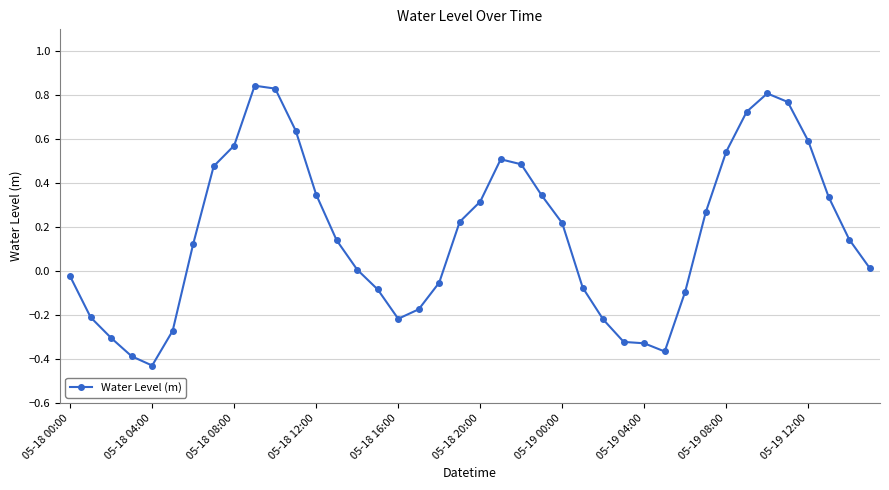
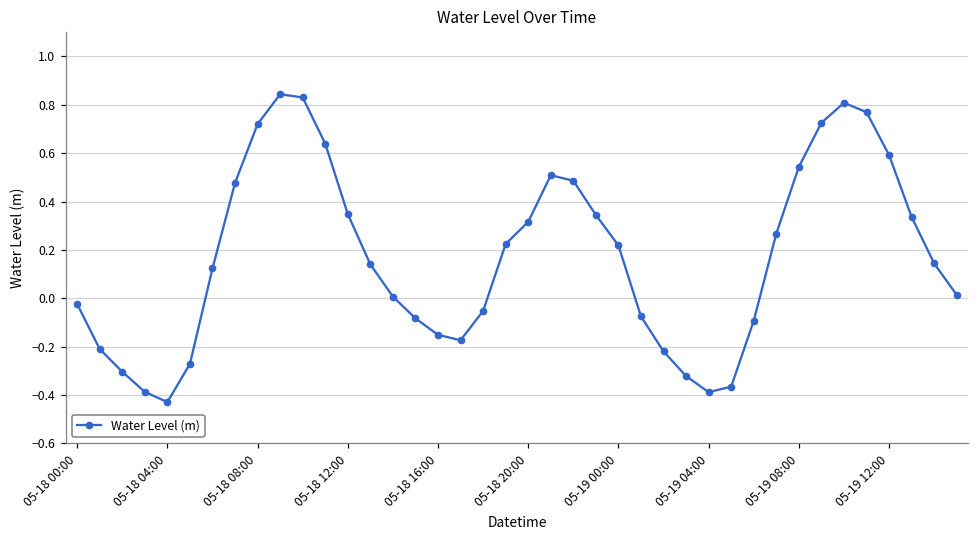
  {
    "05-18 00:00": -0.02,
    "05-18 04:00": -0.43,
-   "05-18 08:00": 0.57,
+   "05-18 08:00": 0.72,
    "05-18 12:00": 0.35,
-   "05-18 16:00": -0.22,
+   "05-18 16:00": -0.15,
    "05-18 20:00": 0.32,
    "05-19 00:00": 0.22,
-   "05-19 04:00": -0.33,
+   "05-19 04:00": -0.39,
    "05-19 08:00": 0.54,
    "05-19 12:00": 0.59
  }
